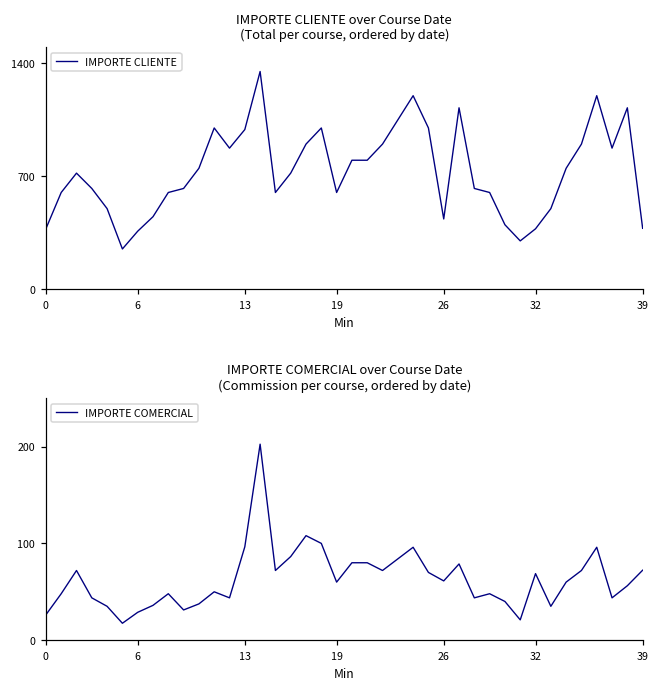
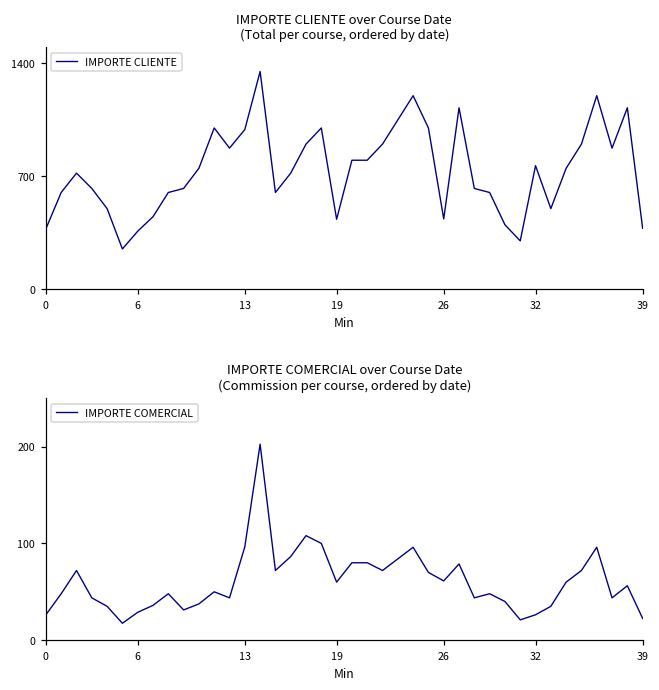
  {
    "IMPORTE CLIENTE over Course Date (Total per course, ordered by date)": {
      "0": 380,
      "6": 360,
      "13": 990,
-     "19": 600,
+     "19": 430,
      "26": 440,
-     "32": 380,
+     "32": 770,
      "39": 380
    },
    "IMPORTE COMERCIAL over Course Date (Commission per course, ordered by date)": {
      "0": 30,
      "6": 30,
      "13": 100,
      "19": 60,
      "26": 60,
-     "32": 70,
-     "39": 70
+     "32": 30,
+     "39": 20
    }
  }
